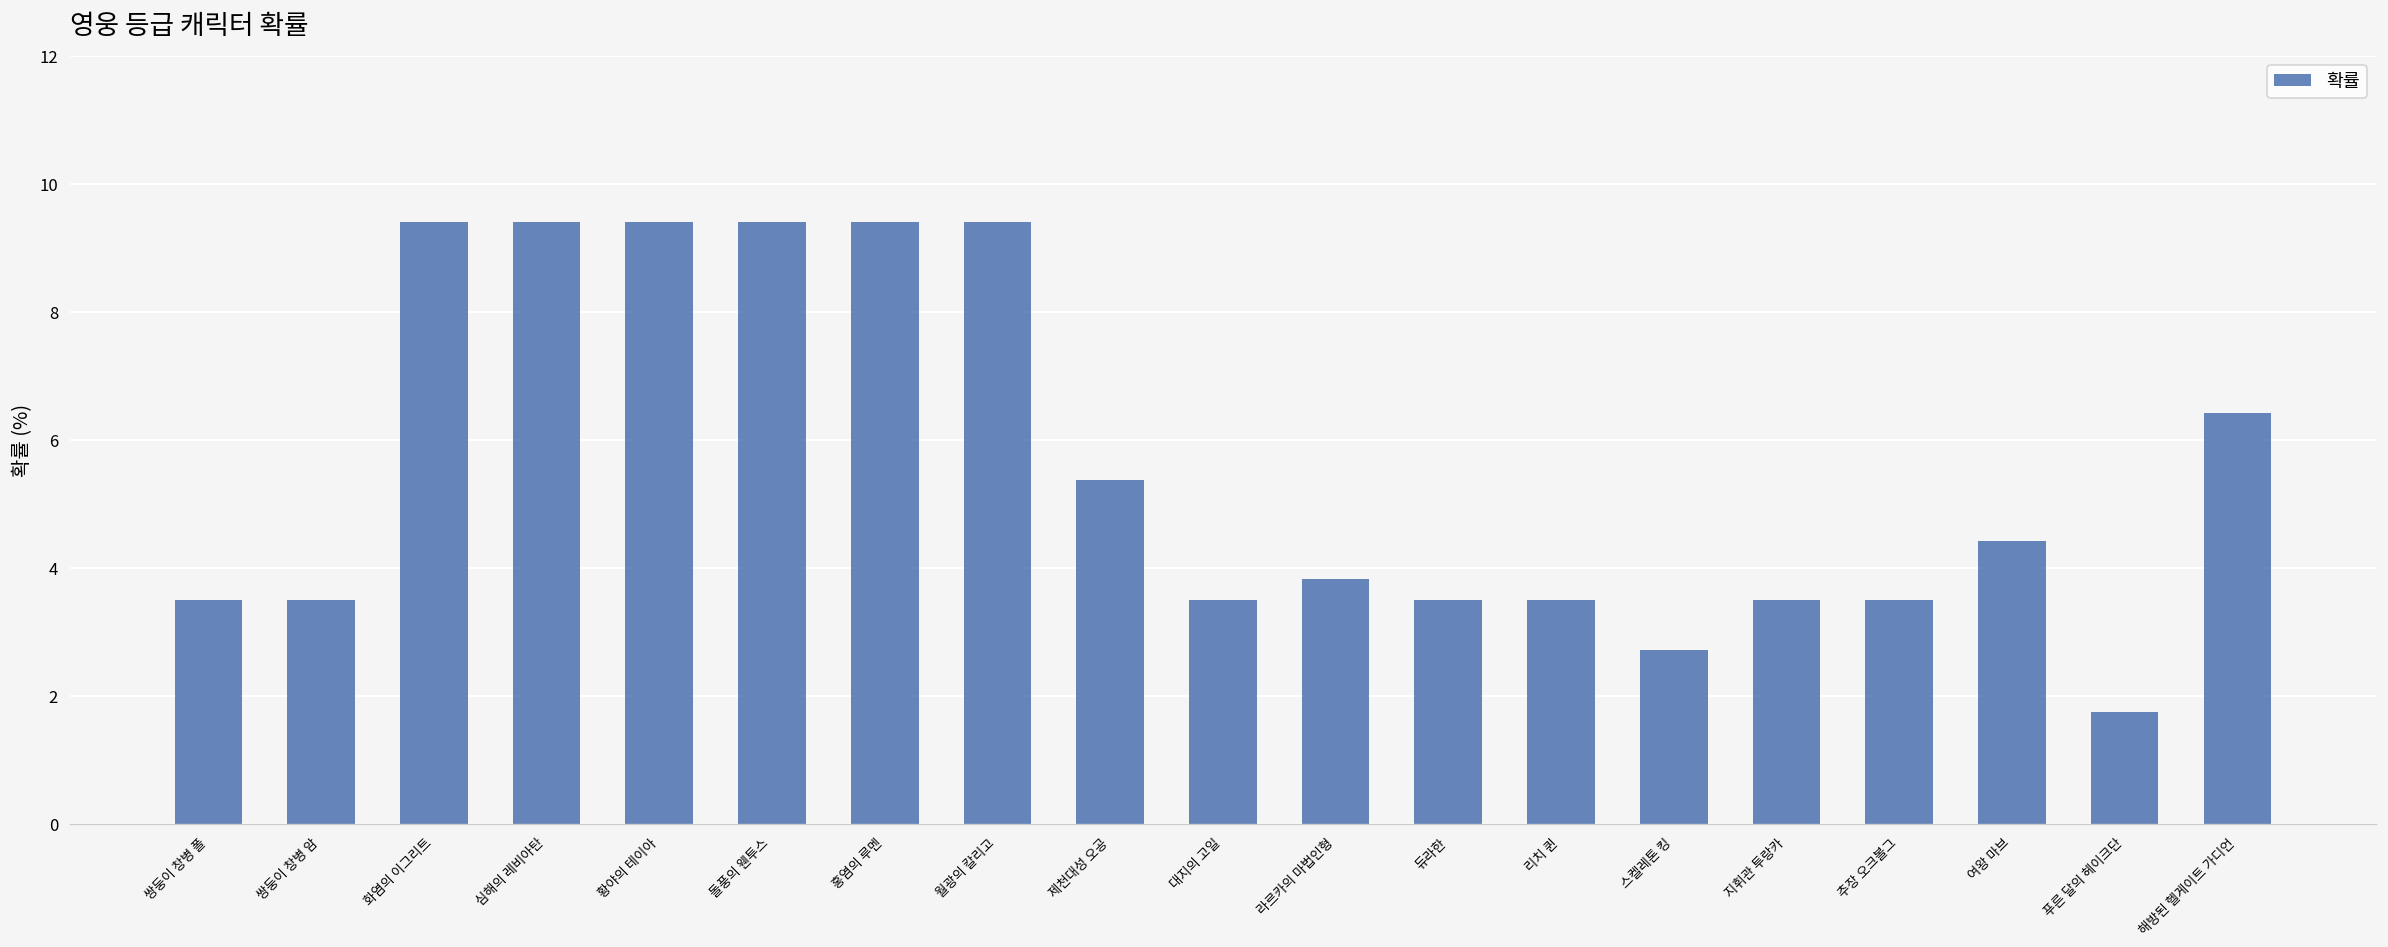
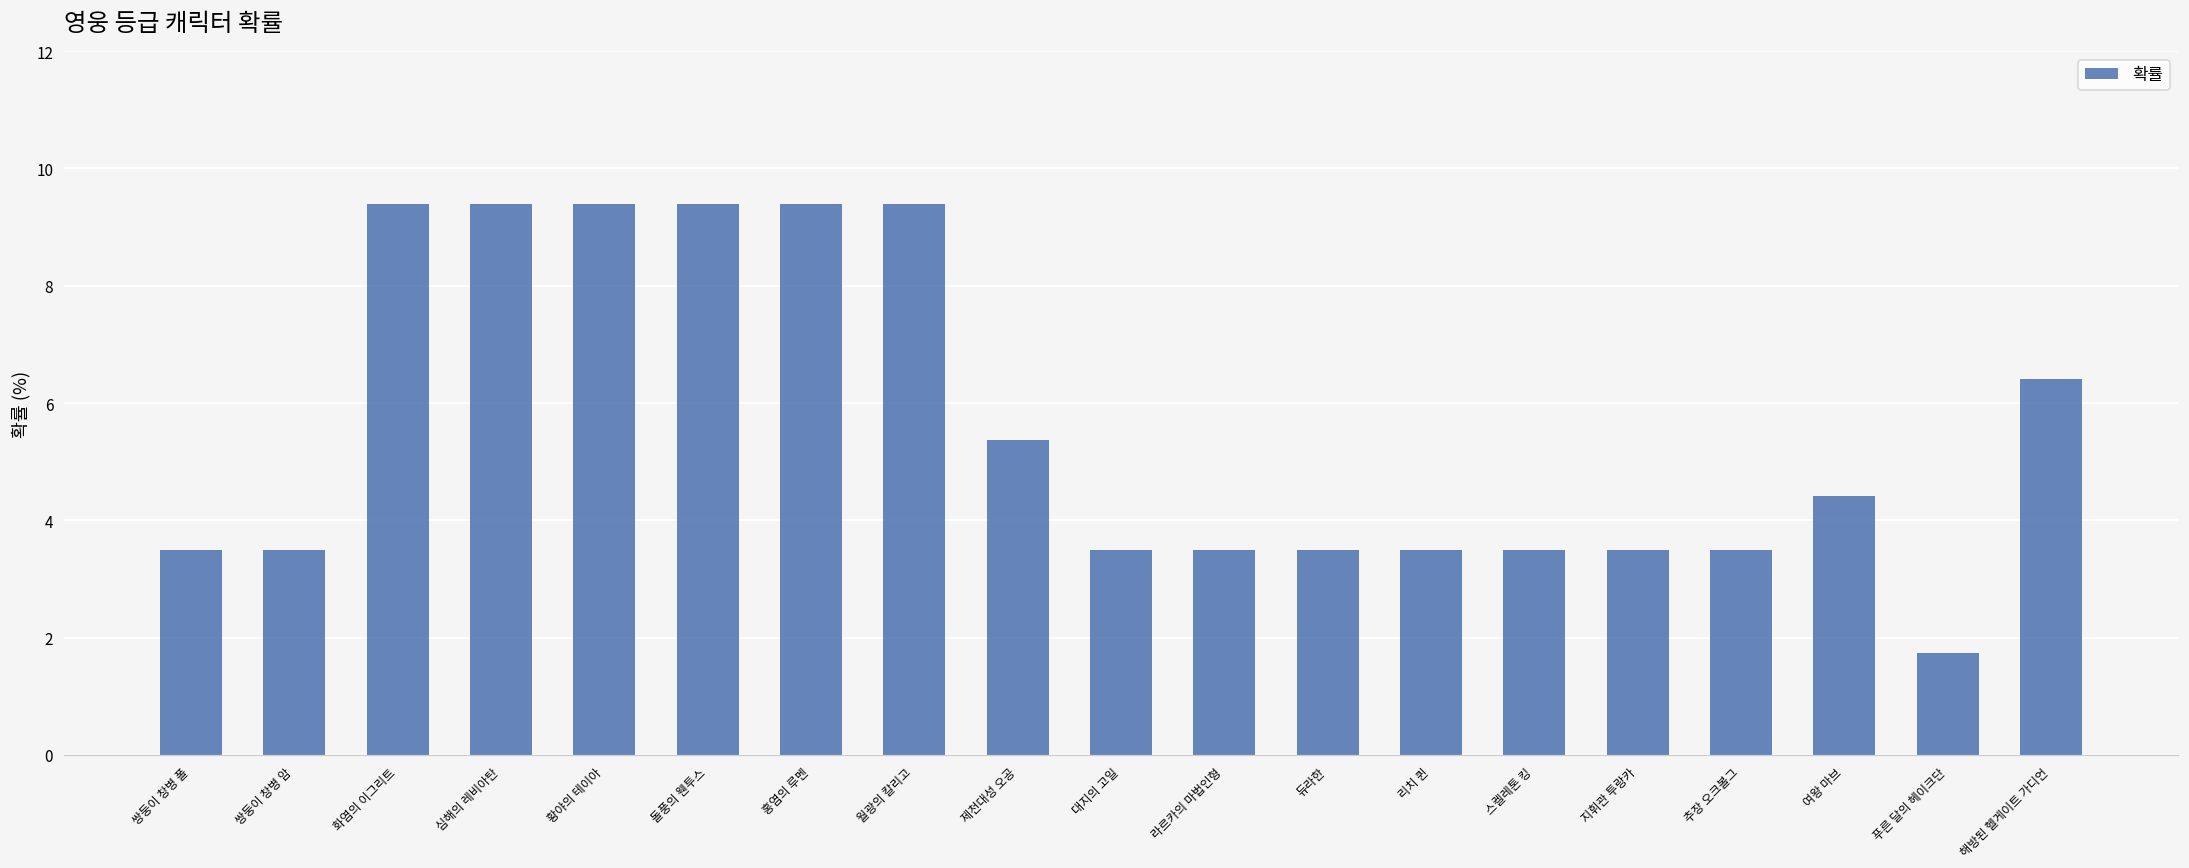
  {
    "쌍둥이 창병 폴": 3.5,
    "쌍둥이 창병 암": 3.5,
    "화염의 이그리트": 9.4,
    "심해의 레비아탄": 9.4,
    "황야의 테이아": 9.4,
    "돌풍의 웬투스": 9.4,
    "홍염의 루멘": 9.4,
    "월광의 칼리고": 9.4,
    "제천대성 오공": 5.4,
    "대지의 고일": 3.5,
-   "라르카의 마법인형": 3.8,
+   "라르카의 마법인형": 3.5,
    "듀라한": 3.5,
    "리치 퀸": 3.5,
-   "스켈레톤 킹": 2.7,
+   "스켈레톤 킹": 3.5,
    "지휘관 투랑카": 3.5,
    "추장 오크볼그": 3.5,
    "여왕 마브": 4.4,
    "푸른 달의 헤이크단": 1.7,
    "해방된 헬게이트 가디언": 6.4
  }
